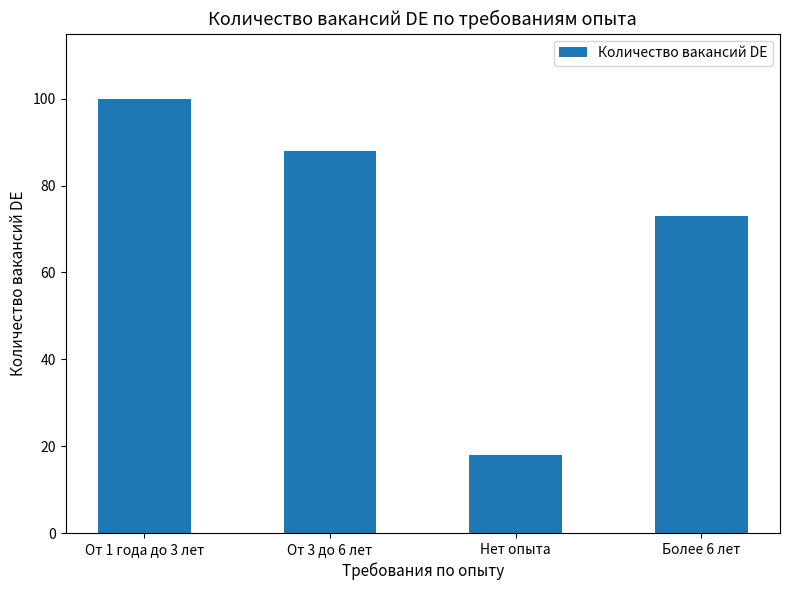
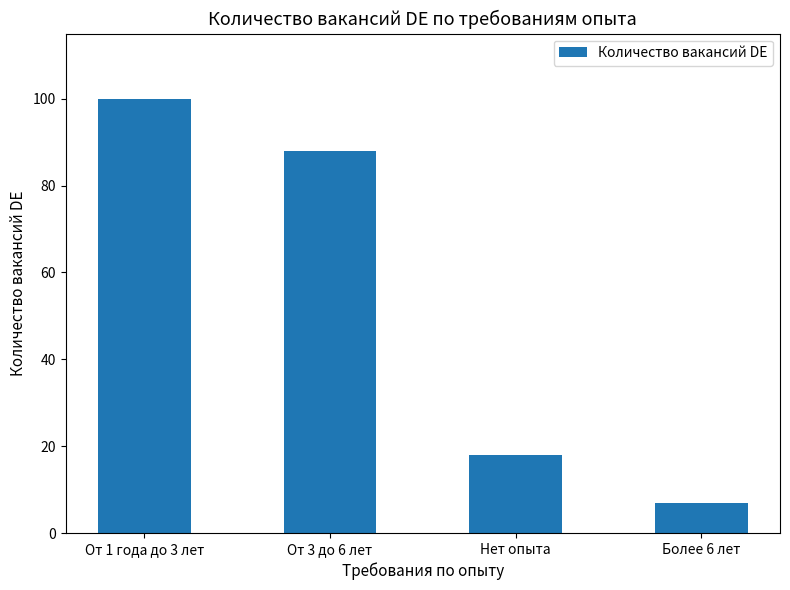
  {
    "От 1 года до 3 лет": 100,
    "От 3 до 6 лет": 88,
    "Нет опыта": 18,
-   "Более 6 лет": 73
+   "Более 6 лет": 7
  }
